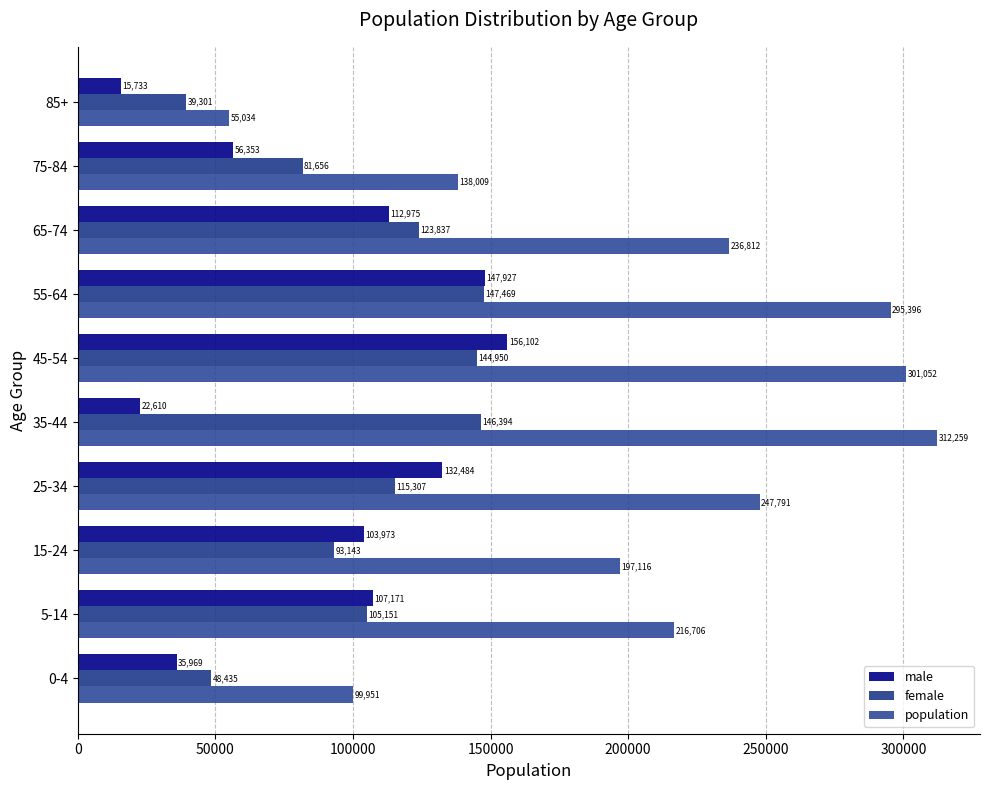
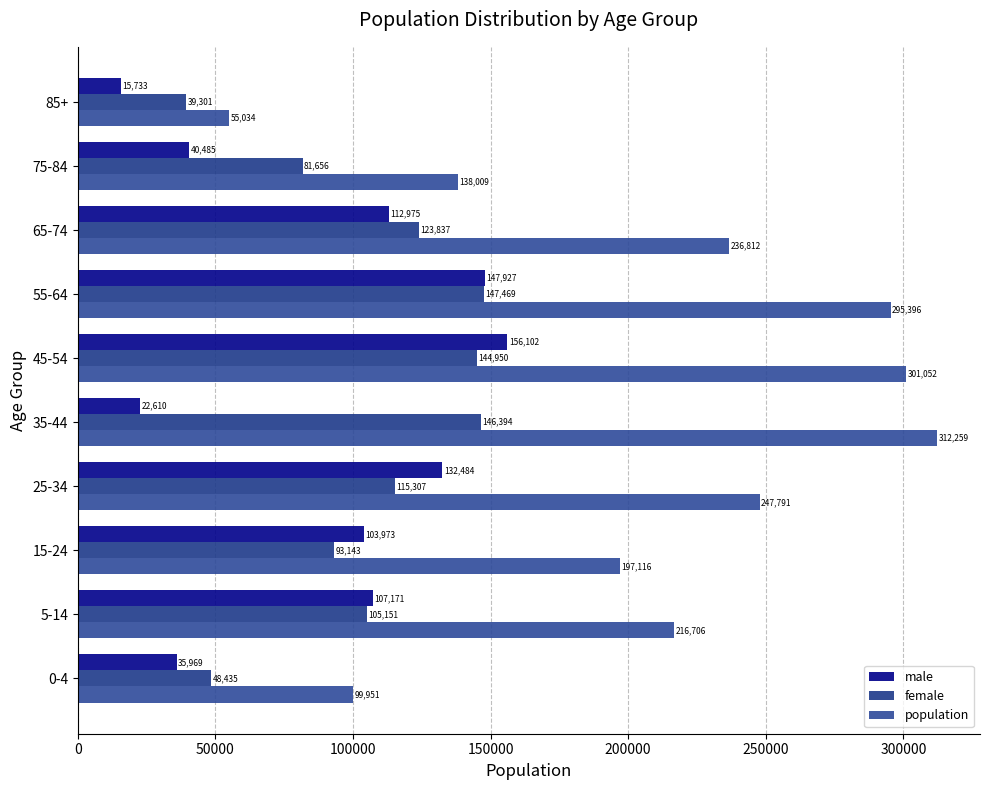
  {
    "male": {
      "85+": "15,733",
-     "75-84": "56,353",
+     "75-84": "40,485",
      "65-74": "112,975",
      "55-64": "147,927",
      "45-54": "156,102",
      "35-44": "22,610",
      "25-34": "132,484",
      "15-24": "103,973",
      "5-14": "107,171",
      "0-4": "35,969"
    }
  }
